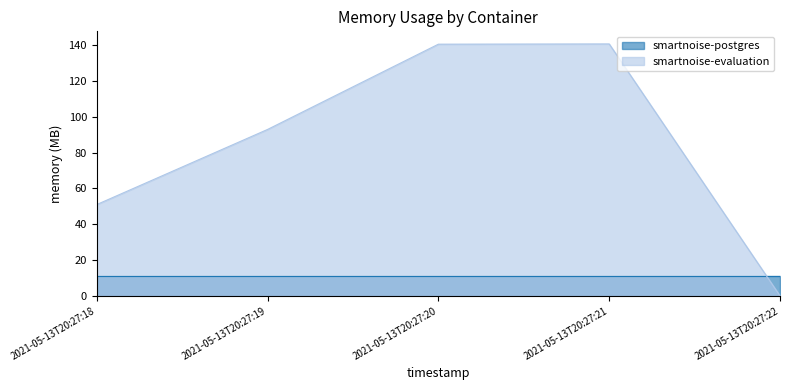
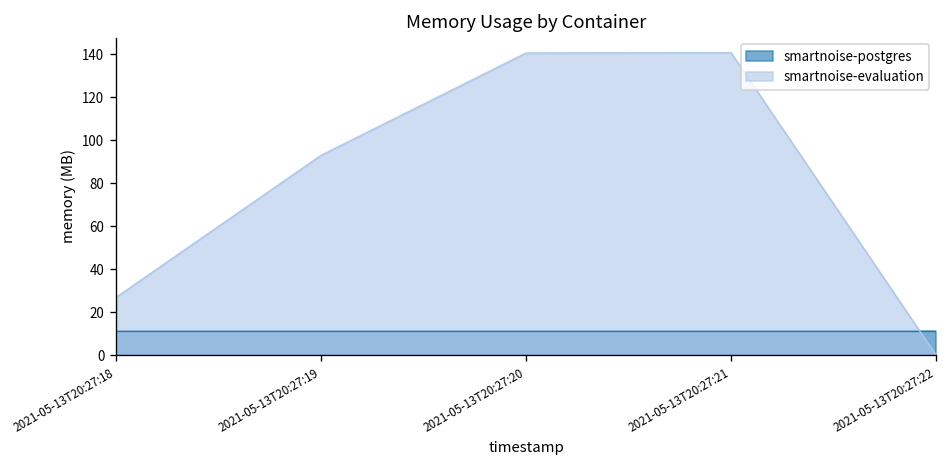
  {
    "smartnoise-postgres": {
      "2021-05-13T20:27:18": 11,
      "2021-05-13T20:27:19": 11,
      "2021-05-13T20:27:20": 11,
      "2021-05-13T20:27:21": 11,
      "2021-05-13T20:27:22": 11
    },
    "smartnoise-evaluation": {
-     "2021-05-13T20:27:18": 51,
+     "2021-05-13T20:27:18": 27,
      "2021-05-13T20:27:19": 93,
      "2021-05-13T20:27:20": 141,
      "2021-05-13T20:27:21": 141,
      "2021-05-13T20:27:22": 0
    }
  }
